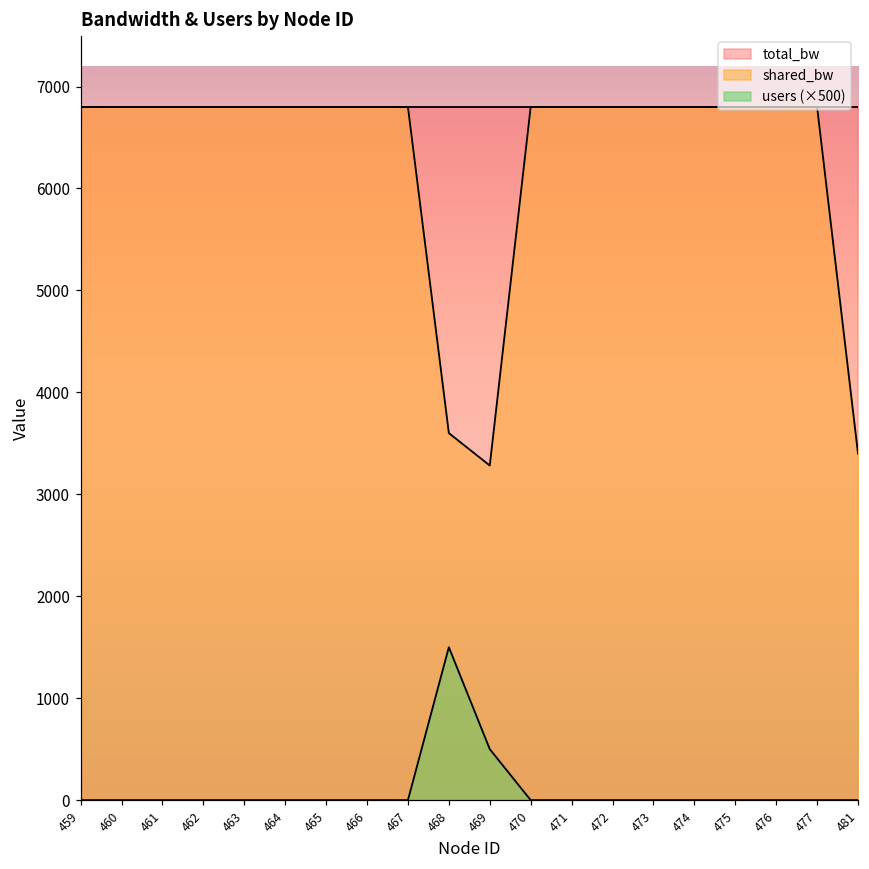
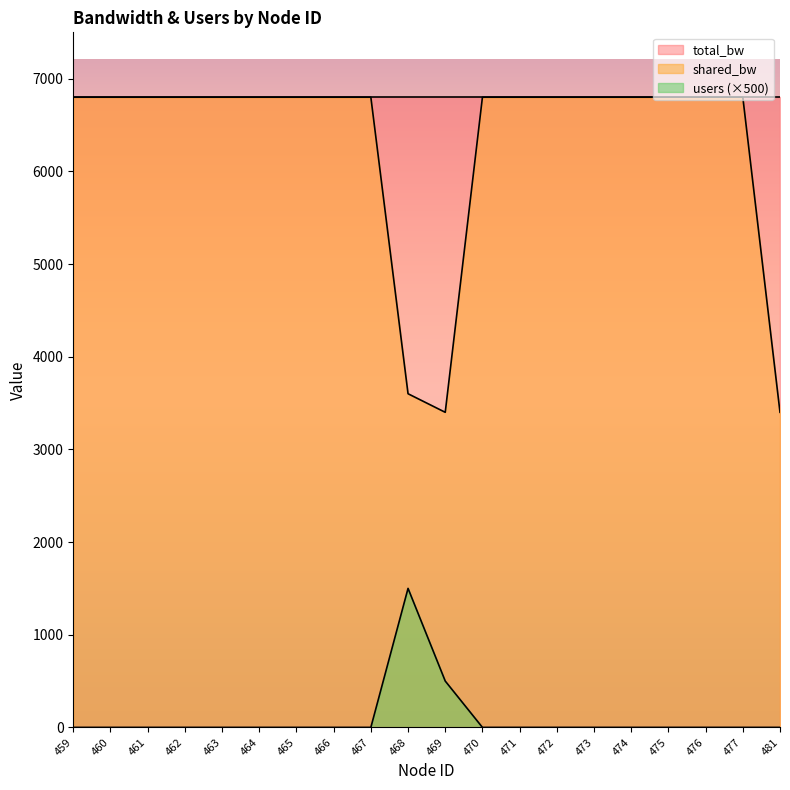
  {
    "total_bw": {
      "468": 6800,
      "469": 6800,
      "481": 6800
    },
    "shared_bw": {
      "468": 3600,
-     "469": 3300,
+     "469": 3400,
      "481": 3400
    },
    "users (×500)": {
      "459": 0,
      "460": 0,
      "461": 0,
      "462": 0,
      "463": 0,
      "464": 0,
      "465": 0,
      "466": 0,
      "467": 0,
      "468": 1500,
      "469": 500,
      "470": 0,
      "471": 0,
      "472": 0,
      "473": 0,
      "474": 0,
      "475": 0,
      "476": 0,
      "477": 0,
      "481": 0
    }
  }
